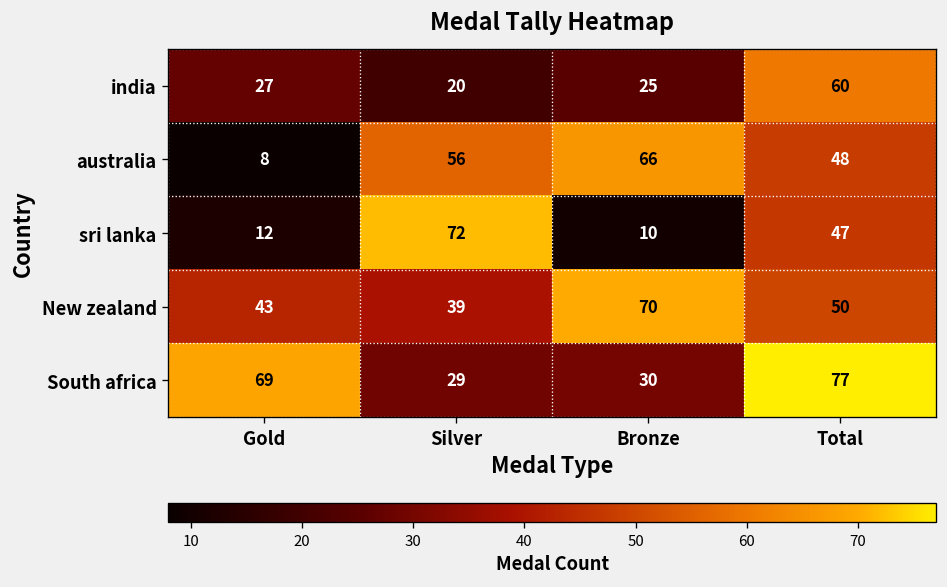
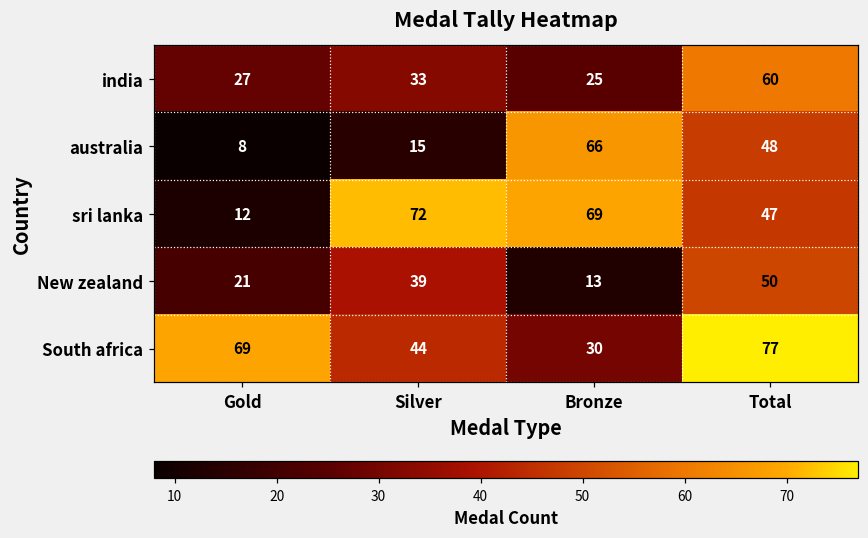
  {
    "india": {
      "Gold": 27,
-     "Silver": 20,
+     "Silver": 33,
      "Bronze": 25,
      "Total": 60
    },
    "australia": {
      "Gold": 8,
-     "Silver": 56,
+     "Silver": 15,
      "Bronze": 66,
      "Total": 48
    },
    "sri lanka": {
      "Gold": 12,
      "Silver": 72,
-     "Bronze": 10,
+     "Bronze": 69,
      "Total": 47
    },
    "New zealand": {
-     "Gold": 43,
+     "Gold": 21,
      "Silver": 39,
-     "Bronze": 70,
+     "Bronze": 13,
      "Total": 50
    },
    "South africa": {
      "Gold": 69,
-     "Silver": 29,
+     "Silver": 44,
      "Bronze": 30,
      "Total": 77
    }
  }
